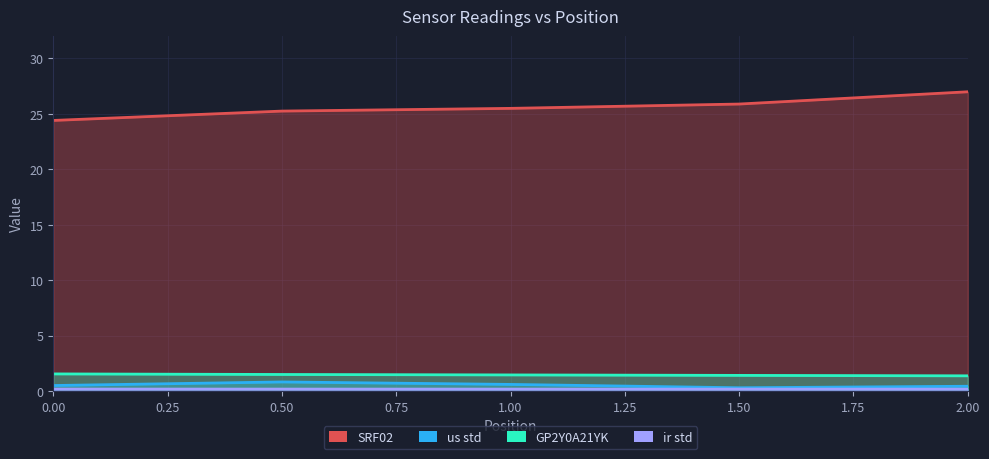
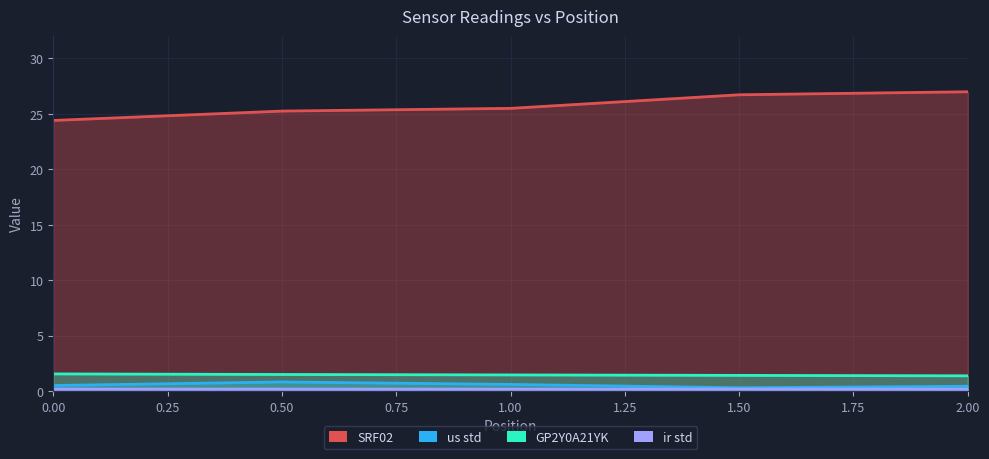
  {
    "SRF02": {
      "0.00": 24.4,
      "0.50": 25.3,
      "1.00": 25.5,
-     "1.50": 25.9,
+     "1.50": 26.7,
      "2.00": 27.0
    },
    "ir std": {
      "0.00": 0.2,
      "0.50": 0.2,
      "1.00": 0.2,
      "2.00": 0.2
    }
  }
